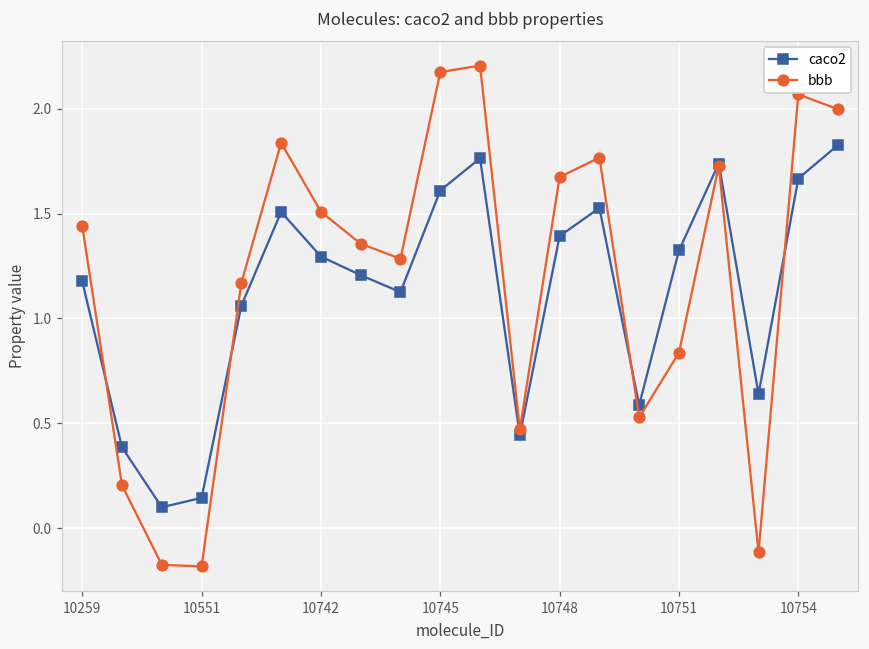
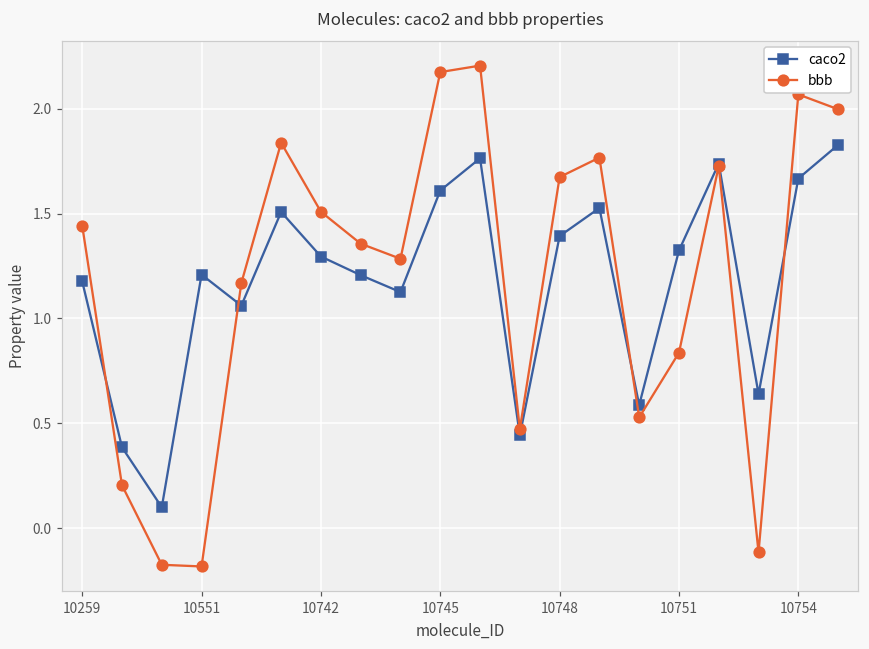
  {
    "caco2": {
      "10259": 1.18,
-     "10551": 0.15,
+     "10551": 1.21,
      "10742": 1.30,
      "10745": 1.61,
      "10748": 1.39,
      "10751": 1.32,
      "10754": 1.67
    },
    "bbb": {
      "10259": 1.44,
      "10551": -0.18,
      "10742": 1.51,
      "10745": 2.17,
      "10748": 1.67,
      "10751": 0.84,
      "10754": 2.07
    }
  }
